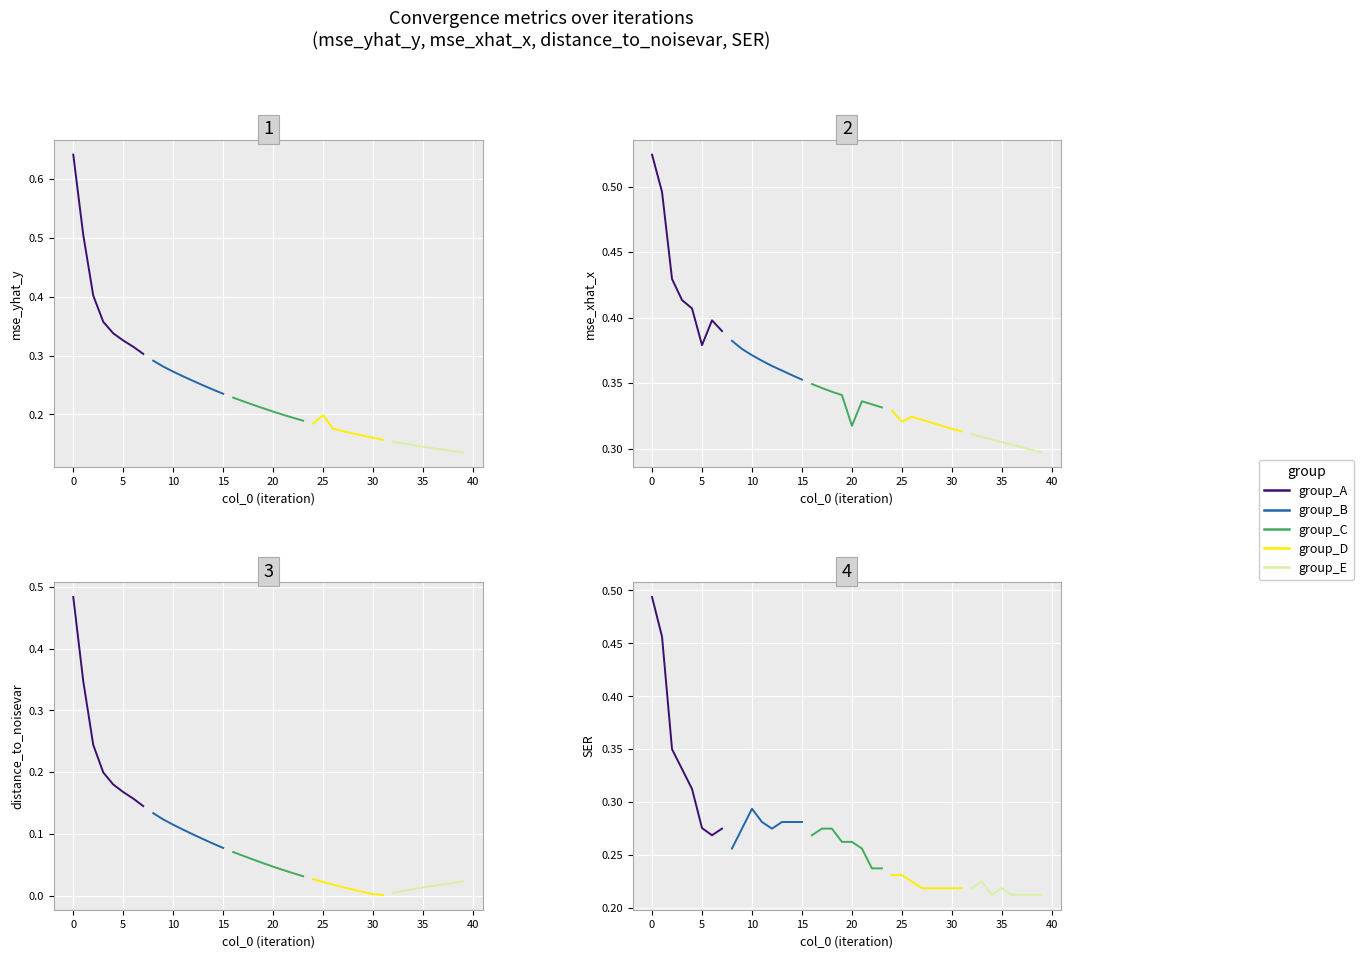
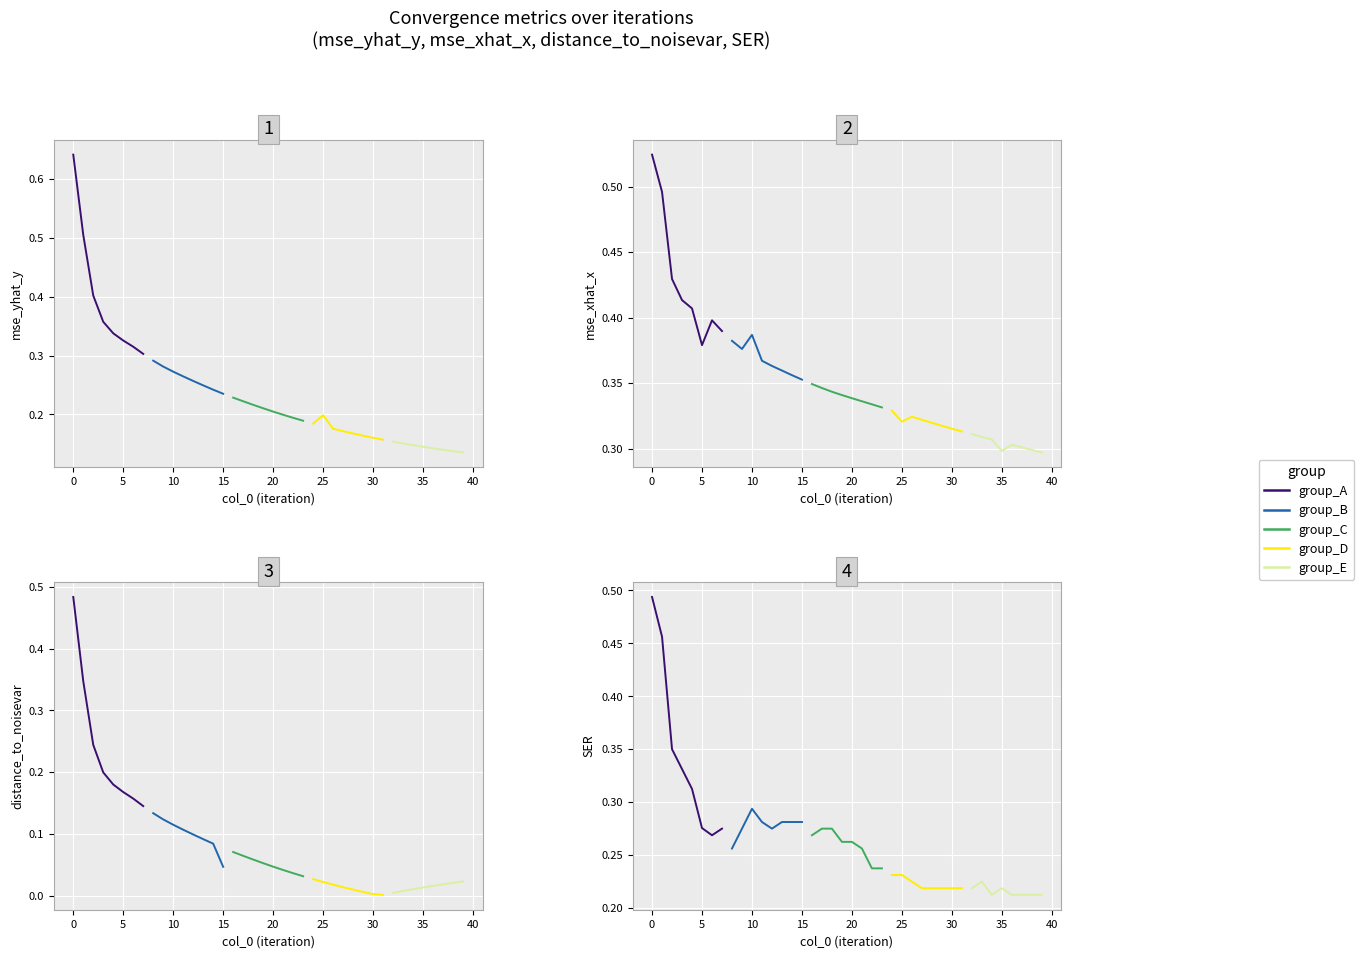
  {
    "1": {
      "group_A": {
        "0": 0.64,
        "5": 0.33
      },
      "group_B": {
        "10": 0.27,
        "15": 0.24
      },
      "group_C": {
        "20": 0.20
      },
      "group_D": {
        "25": 0.20,
        "30": 0.16
      },
      "group_E": {
        "35": 0.15
      }
    },
    "2": {
      "group_A": {
        "0": 0.524,
        "5": 0.379
      },
      "group_B": {
-       "10": 0.371,
+       "10": 0.387,
        "15": 0.353
      },
      "group_C": {
-       "20": 0.317
+       "20": 0.338
      },
      "group_D": {
        "25": 0.321,
        "30": 0.315
      },
      "group_E": {
-       "35": 0.305
+       "35": 0.298
      }
    },
    "3": {
      "group_A": {
        "0": 0.48,
        "5": 0.17
      },
      "group_B": {
        "10": 0.11,
-       "15": 0.08
+       "15": 0.05
      },
      "group_C": {
        "20": 0.05
      },
      "group_D": {
        "25": 0.02,
        "30": 0.00
      },
      "group_E": {
        "35": 0.01
      }
    },
    "4": {
      "group_A": {
        "0": 0.494,
        "5": 0.276
      },
      "group_B": {
        "10": 0.294,
        "15": 0.281
      },
      "group_C": {
        "20": 0.263
      },
      "group_D": {
        "25": 0.231,
        "30": 0.219
      },
      "group_E": {
        "35": 0.219
      }
    }
  }
